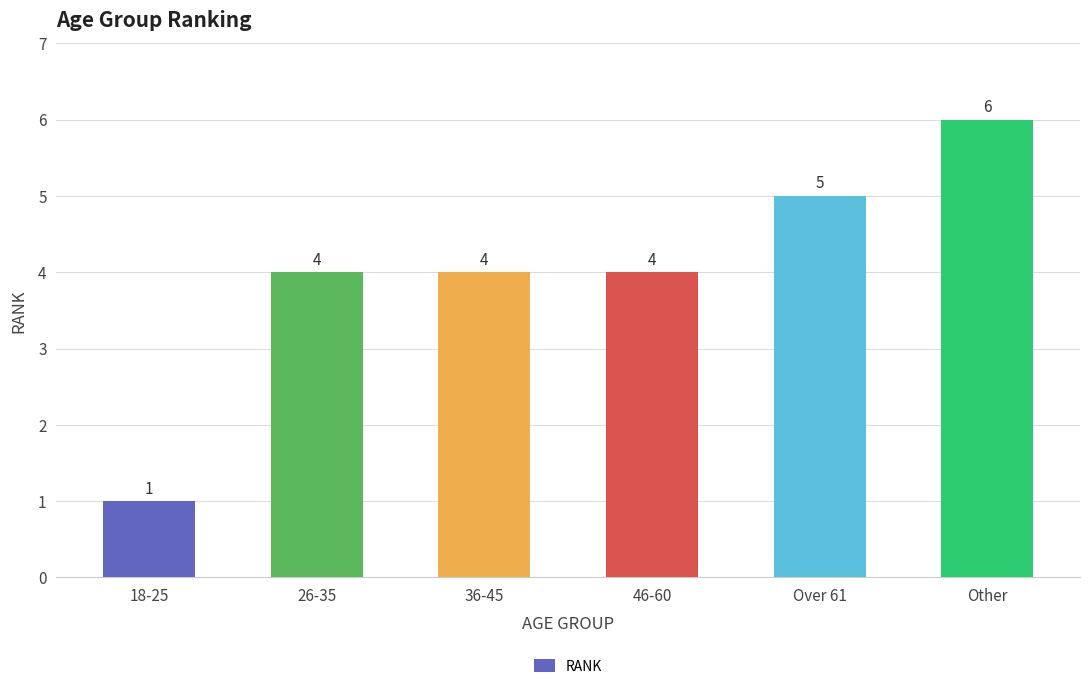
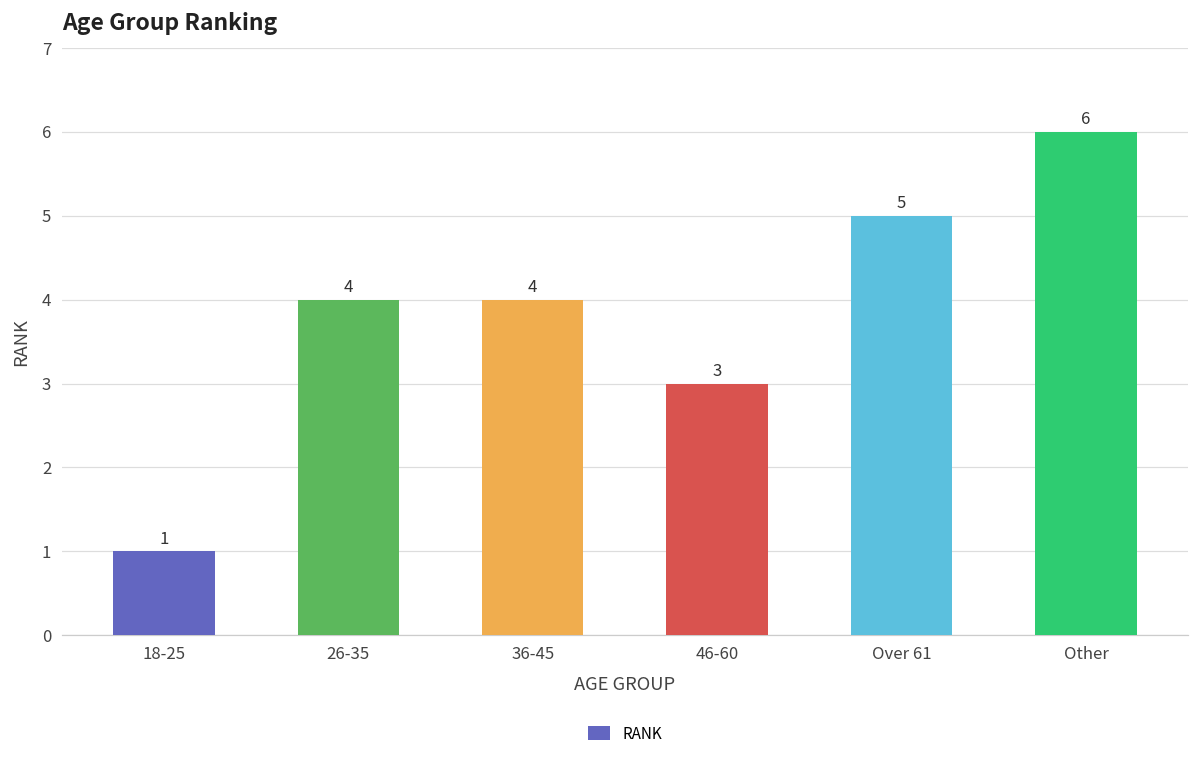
  {
    "18-25": 1,
    "26-35": 4,
    "36-45": 4,
-   "46-60": 4,
+   "46-60": 3,
    "Over 61": 5,
    "Other": 6
  }
